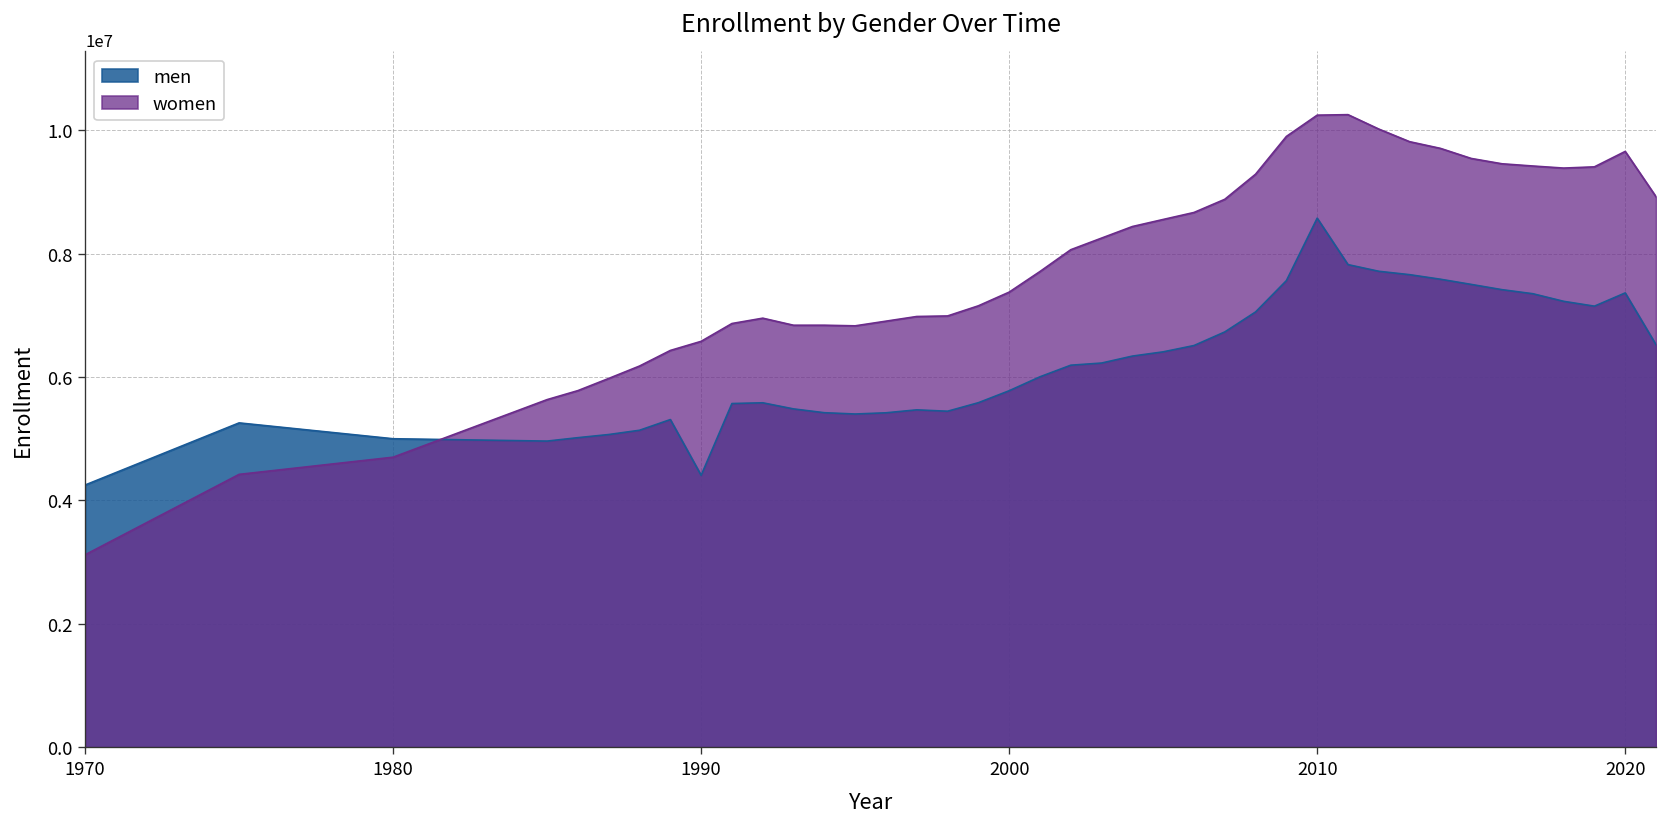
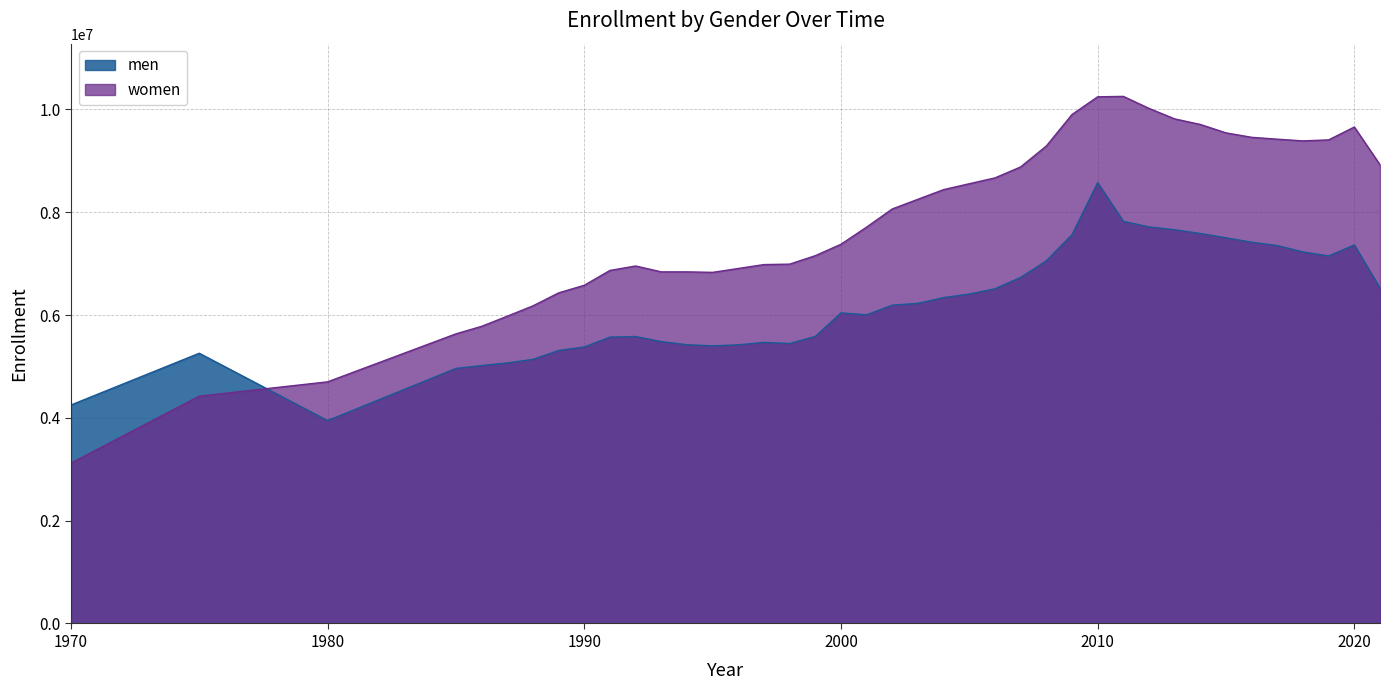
  {
    "men": {
      "1970": 4200000,
-     "1980": 5000000,
-     "1990": 4400000,
-     "2000": 5800000,
+     "1980": 3900000,
+     "1990": 5400000,
+     "2000": 6000000,
      "2010": 8600000,
      "2020": 7400000
    },
    "women": {
      "1970": 3100000,
      "1980": 4700000,
      "1990": 6600000,
      "2000": 7400000,
      "2010": 10200000,
      "2020": 9700000
    }
  }
